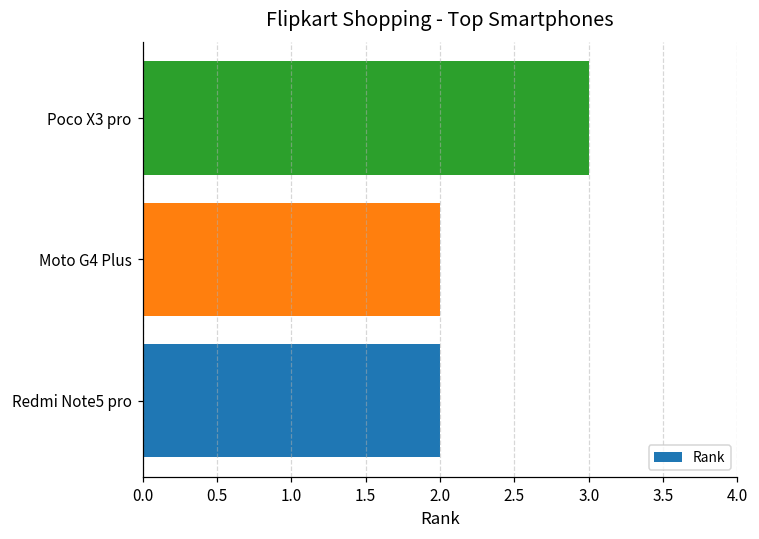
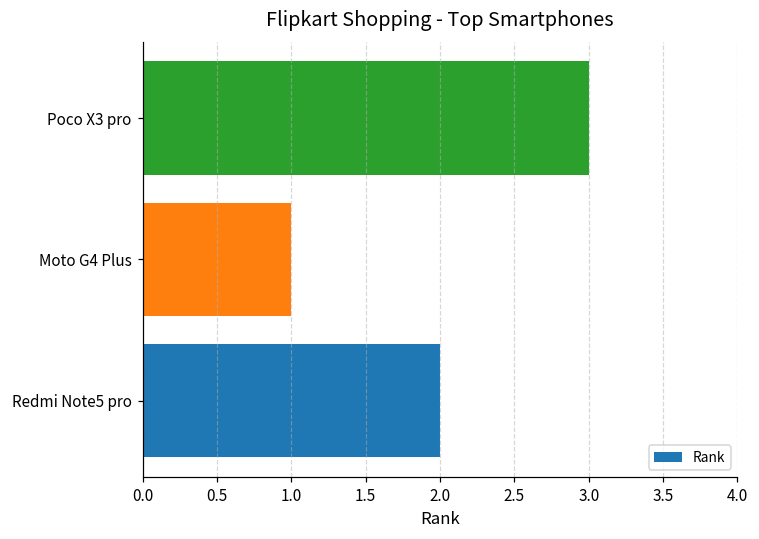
  {
    "Poco X3 pro": 3,
-   "Moto G4 Plus": 2,
+   "Moto G4 Plus": 1,
    "Redmi Note5 pro": 2
  }
